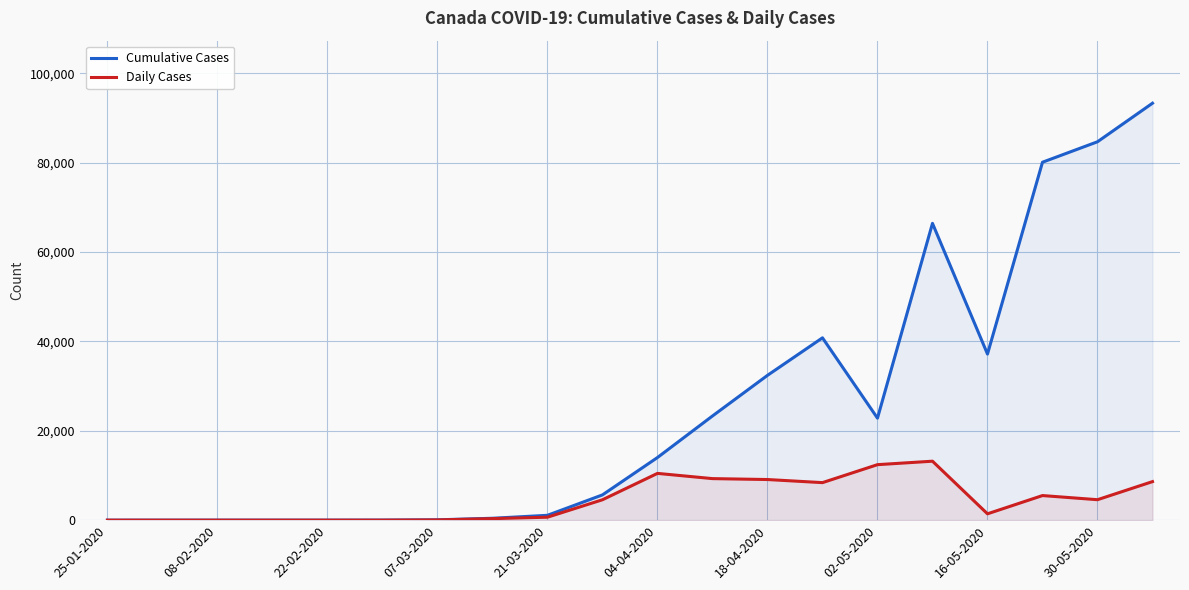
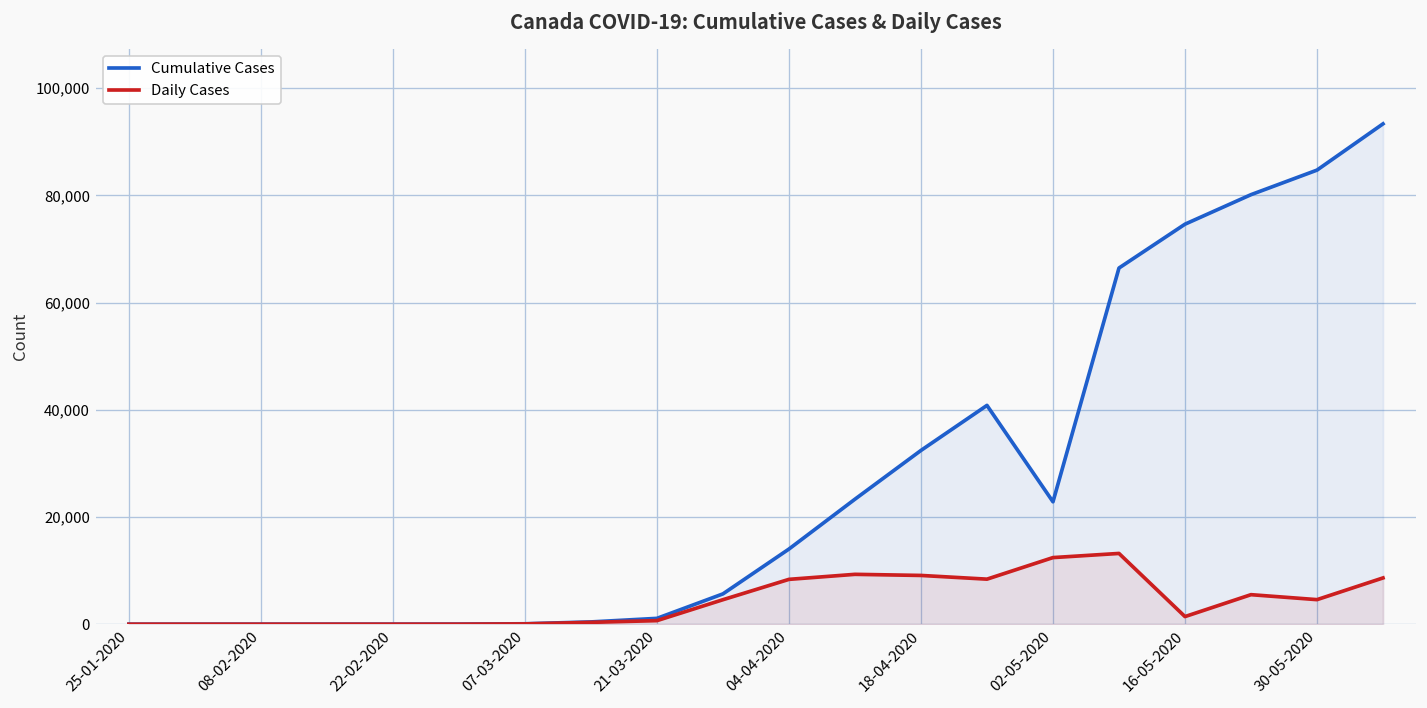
  {
    "Cumulative Cases": {
      "04-04-2020": "14,000",
      "18-04-2020": "32,000",
      "02-05-2020": "23,000",
-     "16-05-2020": "37,000",
+     "16-05-2020": "75,000",
      "30-05-2020": "85,000"
    },
    "Daily Cases": {
-     "04-04-2020": "10,000",
+     "04-04-2020": "8,000",
      "18-04-2020": "9,000",
      "02-05-2020": "12,000",
      "16-05-2020": "1,000",
      "30-05-2020": "5,000"
    }
  }
